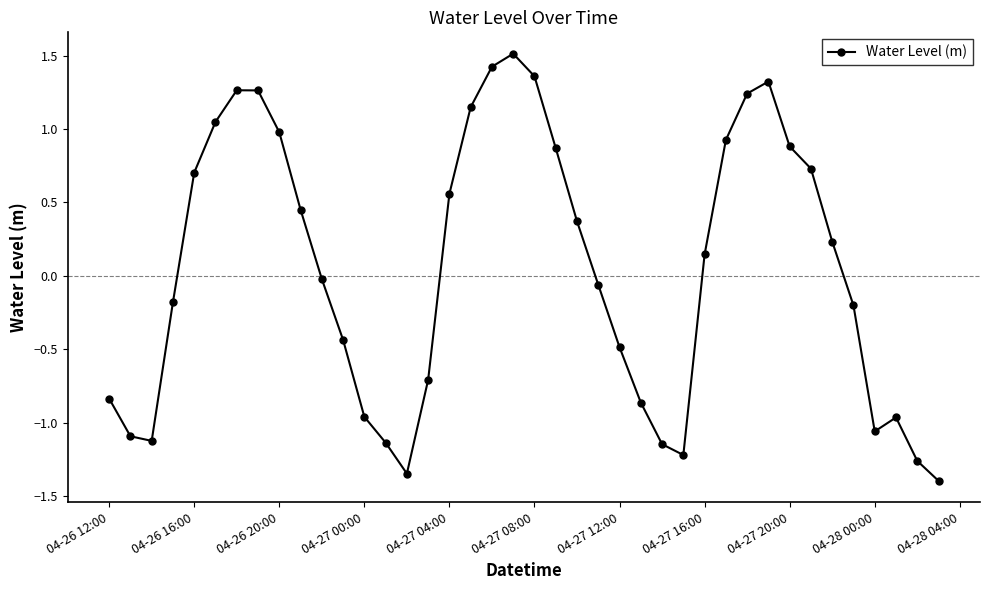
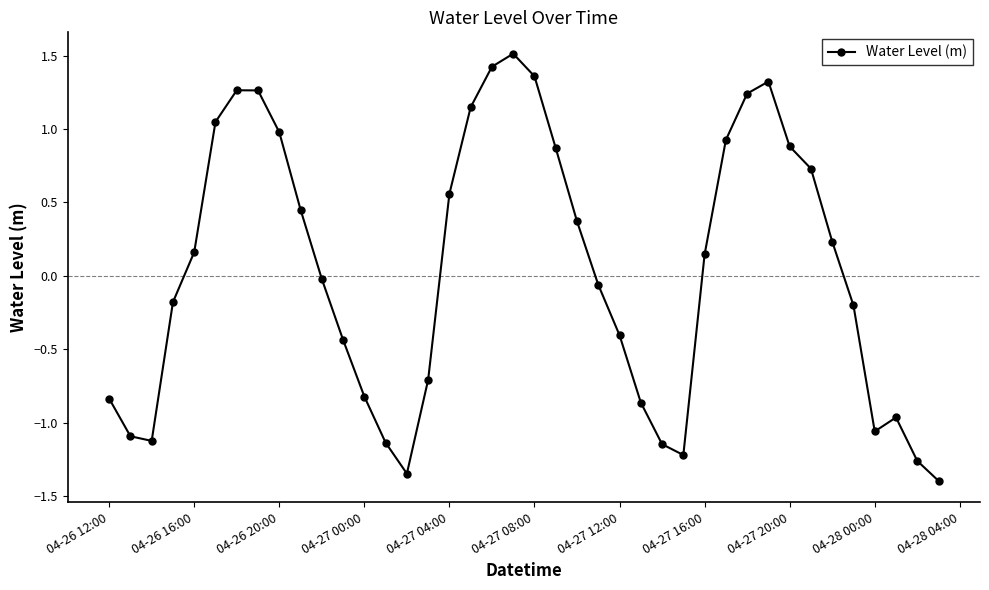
  {
    "04-26 12:00": -0.84,
-   "04-26 16:00": 0.70,
+   "04-26 16:00": 0.16,
    "04-26 20:00": 0.98,
-   "04-27 00:00": -0.96,
+   "04-27 00:00": -0.82,
    "04-27 04:00": 0.56,
    "04-27 08:00": 1.36,
-   "04-27 12:00": -0.49,
+   "04-27 12:00": -0.40,
    "04-27 16:00": 0.15,
    "04-27 20:00": 0.88,
    "04-28 00:00": -1.06
  }
